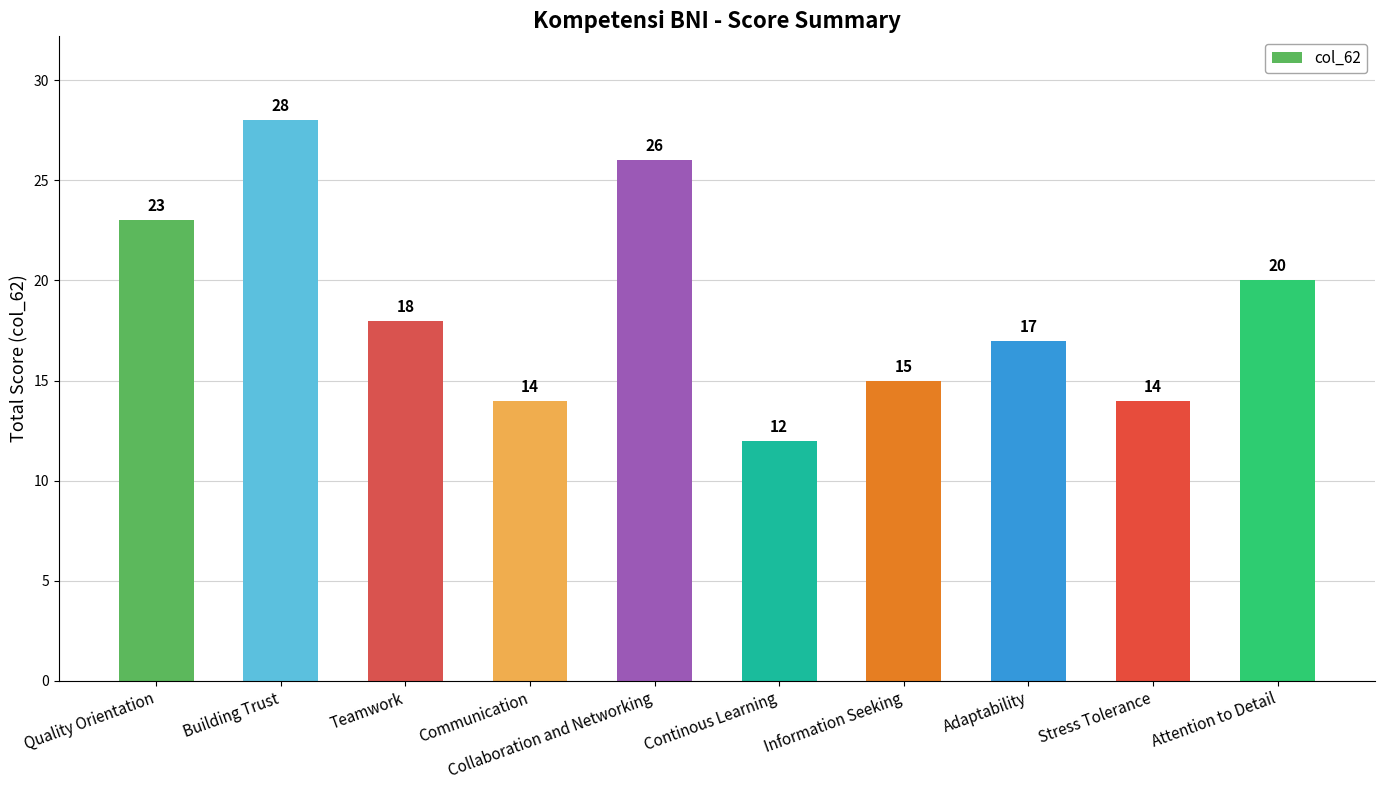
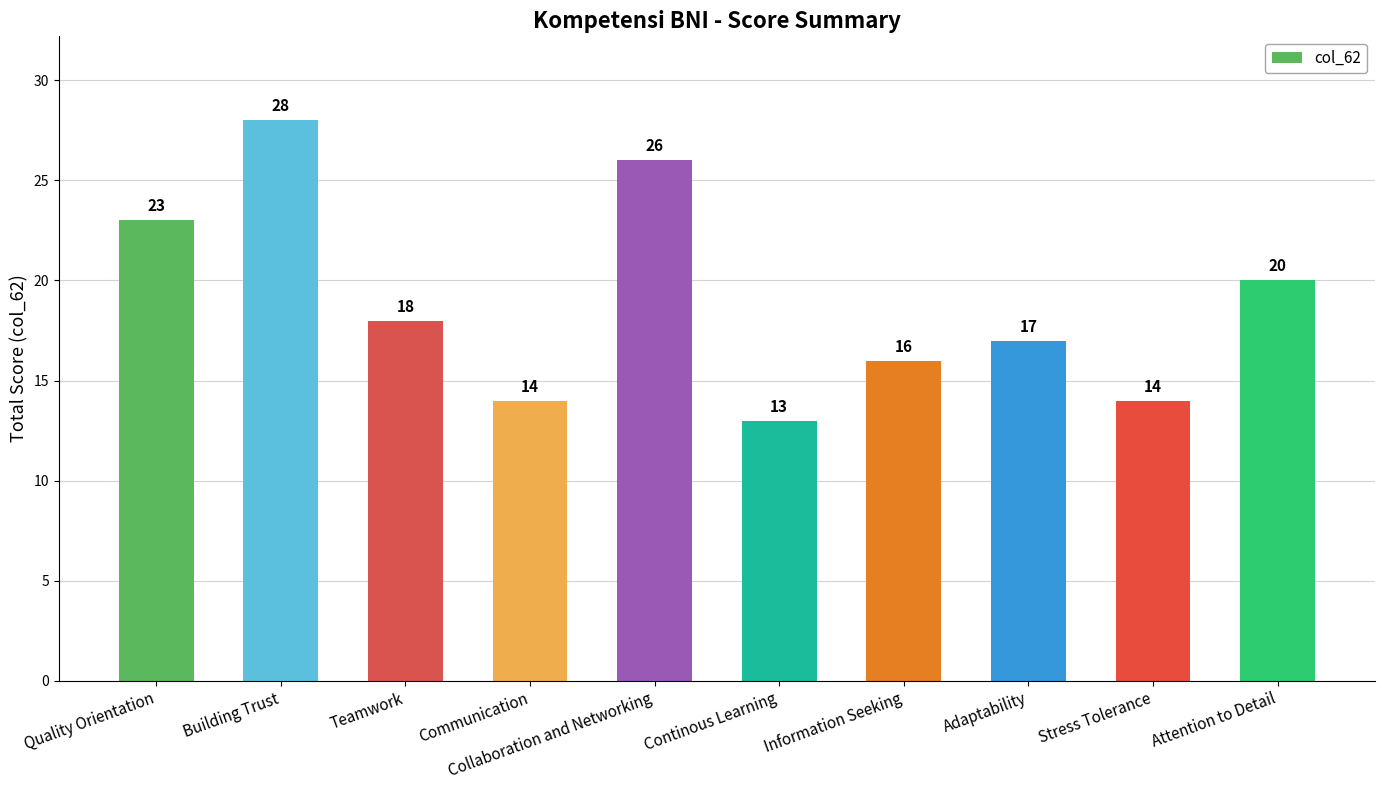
  {
    "Quality Orientation": 23,
    "Building Trust": 28,
    "Teamwork": 18,
    "Communication": 14,
    "Collaboration and Networking": 26,
-   "Continous Learning": 12,
-   "Information Seeking": 15,
+   "Continous Learning": 13,
+   "Information Seeking": 16,
    "Adaptability": 17,
    "Stress Tolerance": 14,
    "Attention to Detail": 20
  }
